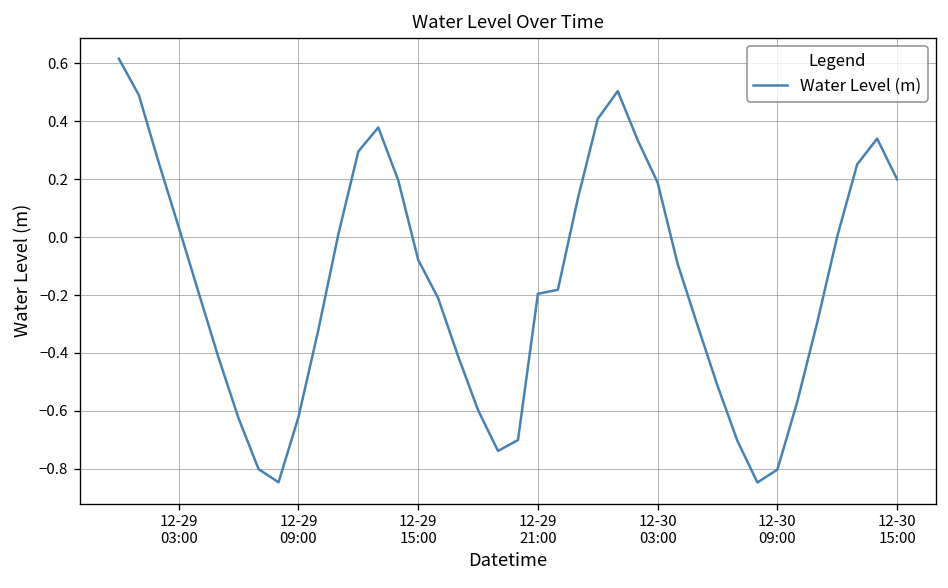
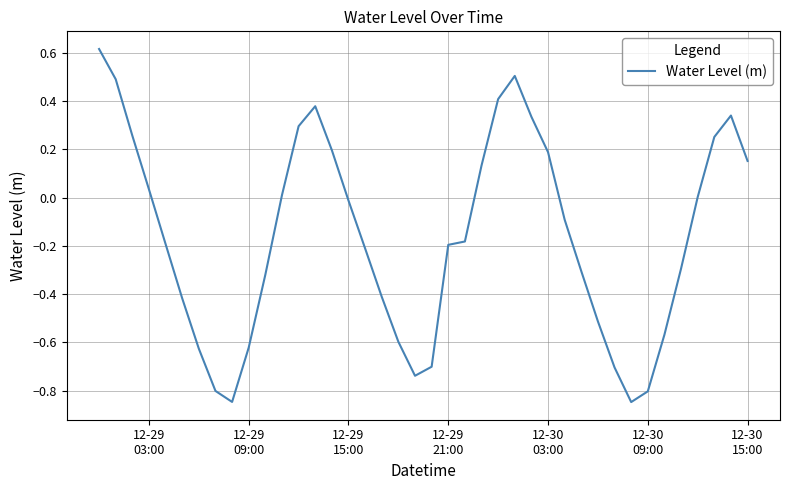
  {
    "12-29 03:00": 0.03,
    "12-29 09:00": -0.62,
-   "12-29 15:00": -0.08,
+   "12-29 15:00": -0.01,
    "12-29 21:00": -0.20,
    "12-30 03:00": 0.19,
    "12-30 09:00": -0.80,
-   "12-30 15:00": 0.20
+   "12-30 15:00": 0.15
  }
